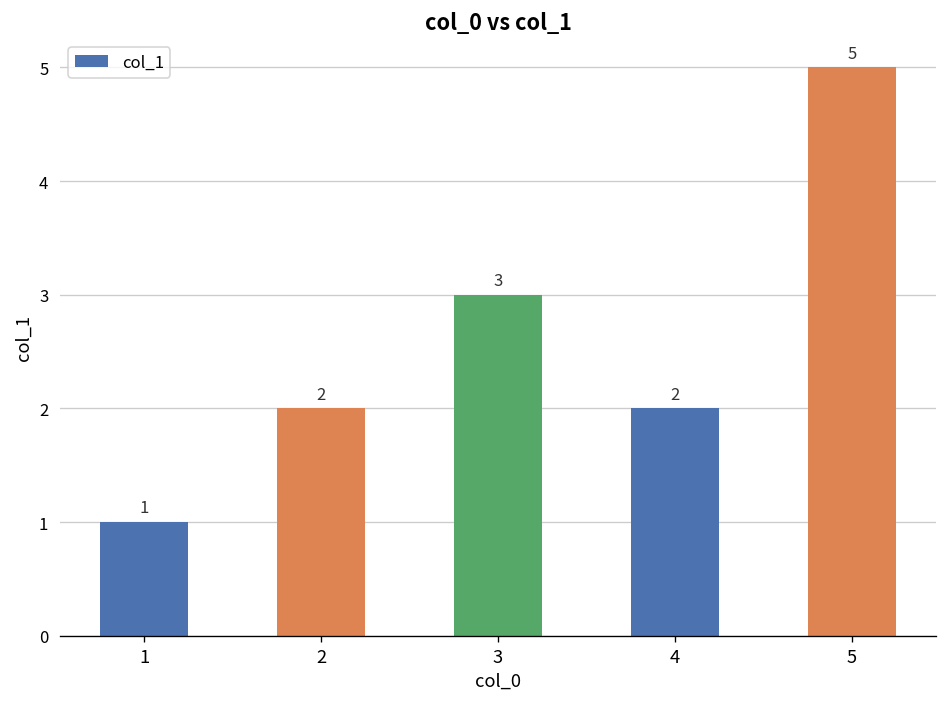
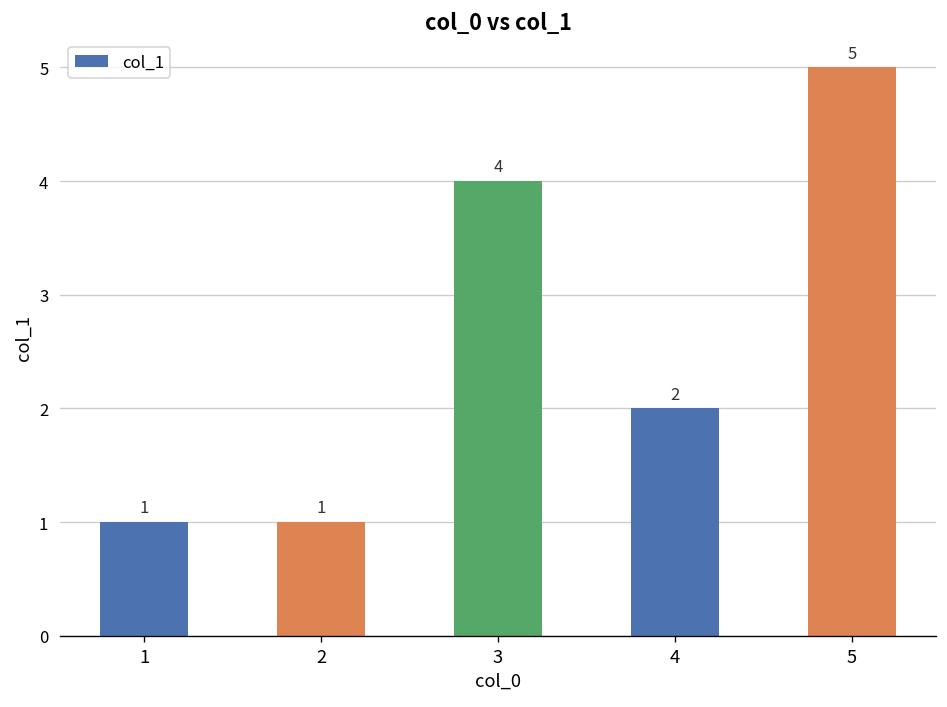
  {
    "1": 1,
-   "2": 2,
-   "3": 3,
+   "2": 1,
+   "3": 4,
    "4": 2,
    "5": 5
  }
